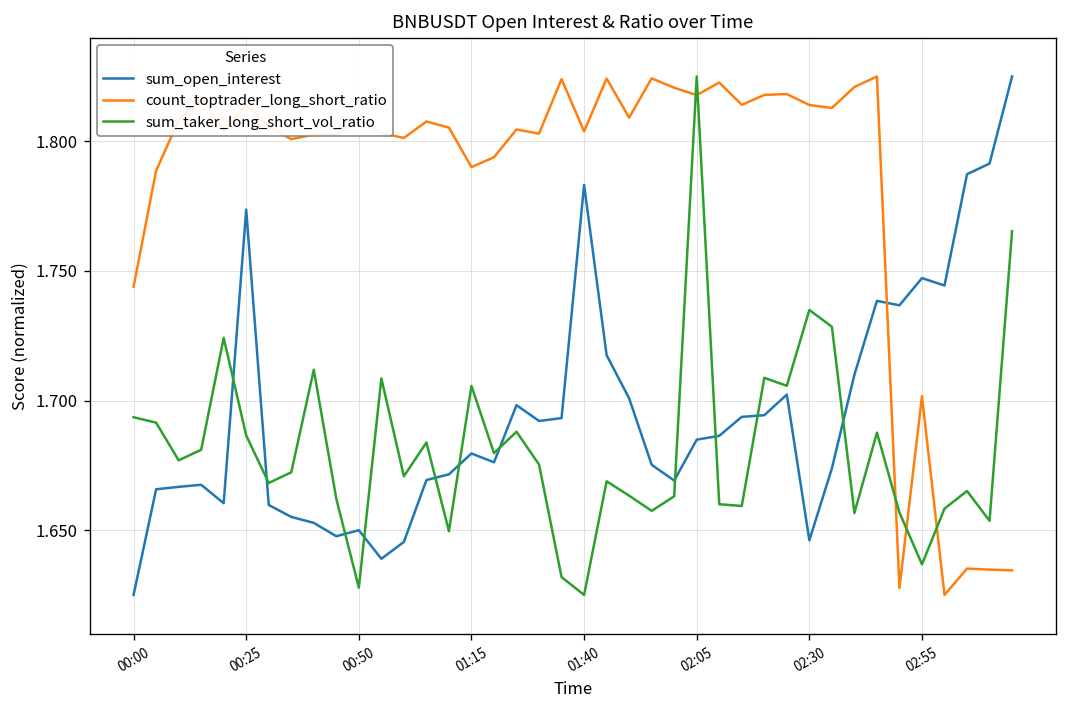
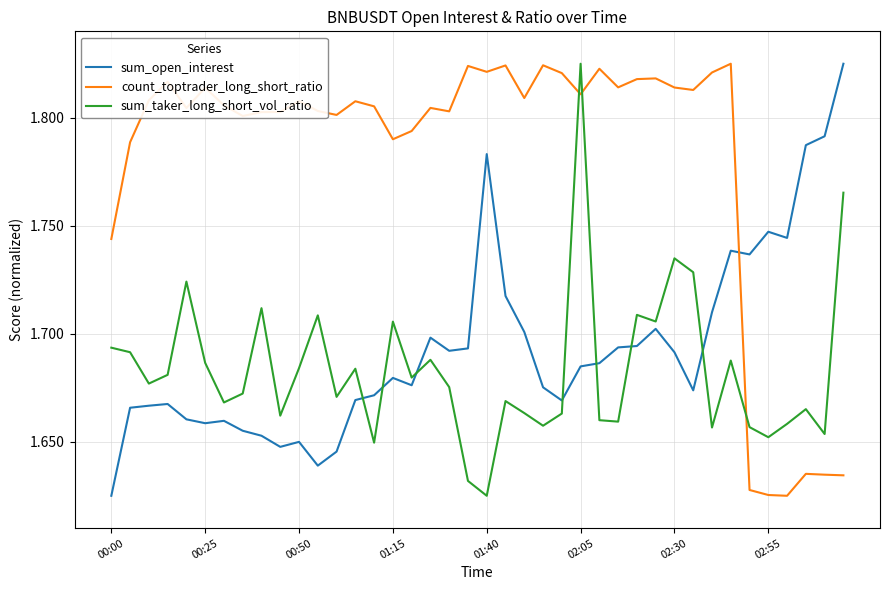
  {
    "sum_open_interest": {
      "00:00": 1.625,
-     "00:25": 1.774,
+     "00:25": 1.659,
      "00:50": 1.650,
      "01:15": 1.680,
      "01:40": 1.783,
      "02:05": 1.685,
-     "02:30": 1.646,
+     "02:30": 1.691,
      "02:55": 1.747
    },
    "count_toptrader_long_short_ratio": {
      "00:00": 1.744,
      "01:15": 1.790,
-     "01:40": 1.804,
-     "02:05": 1.818,
+     "01:40": 1.821,
+     "02:05": 1.811,
      "02:30": 1.814,
-     "02:55": 1.702
+     "02:55": 1.625
    },
    "sum_taker_long_short_vol_ratio": {
      "00:00": 1.694,
      "00:25": 1.687,
-     "00:50": 1.628,
+     "00:50": 1.684,
      "01:15": 1.706,
      "01:40": 1.625,
      "02:05": 1.825,
      "02:30": 1.735,
-     "02:55": 1.637
+     "02:55": 1.652
    }
  }
